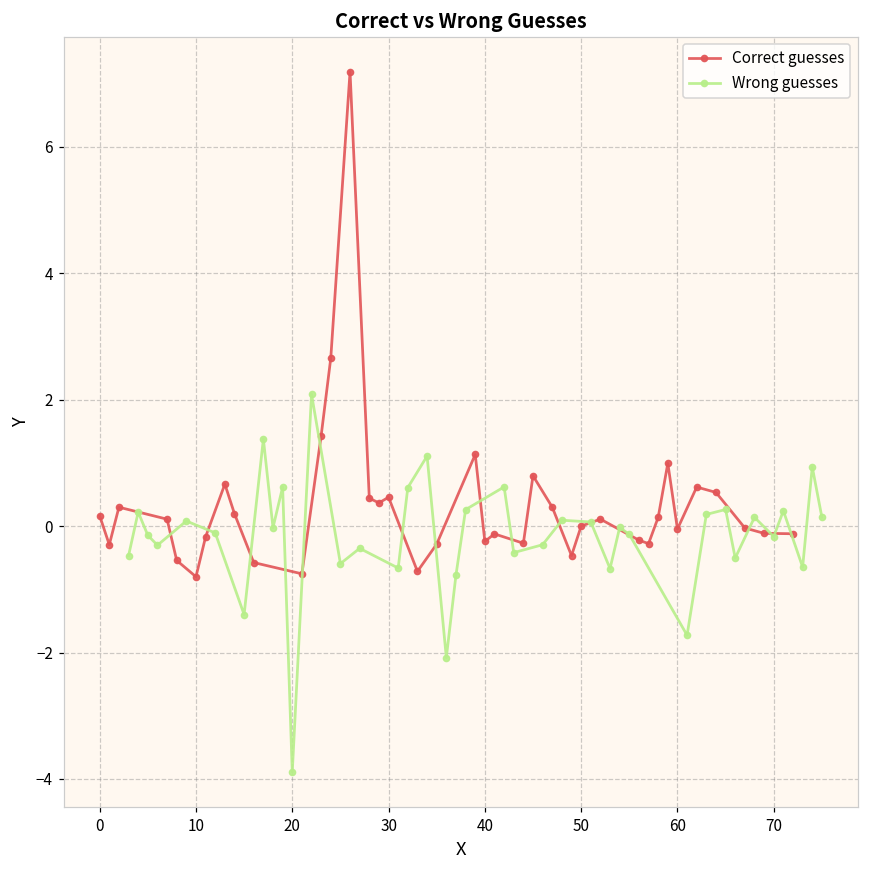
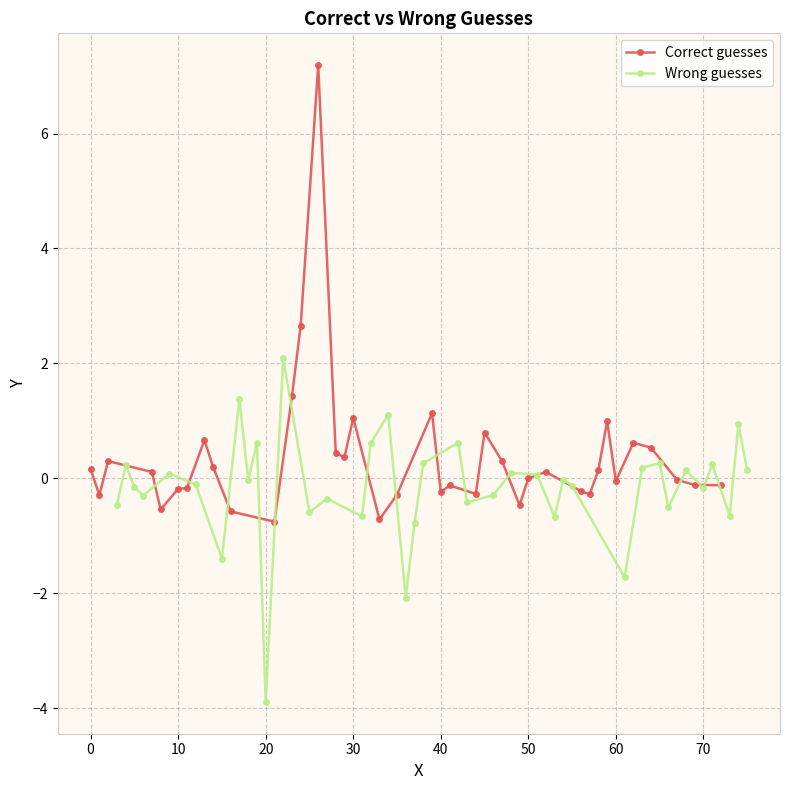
  {
    "Correct guesses": {
      "0": 0.2,
-     "10": -0.8,
-     "30": 0.5,
+     "10": -0.2,
+     "30": 1.1,
      "40": -0.2,
      "50": 0.0,
      "60": 0.0
    },
    "Wrong guesses": {
      "20": -3.9,
      "70": -0.2
    }
  }
